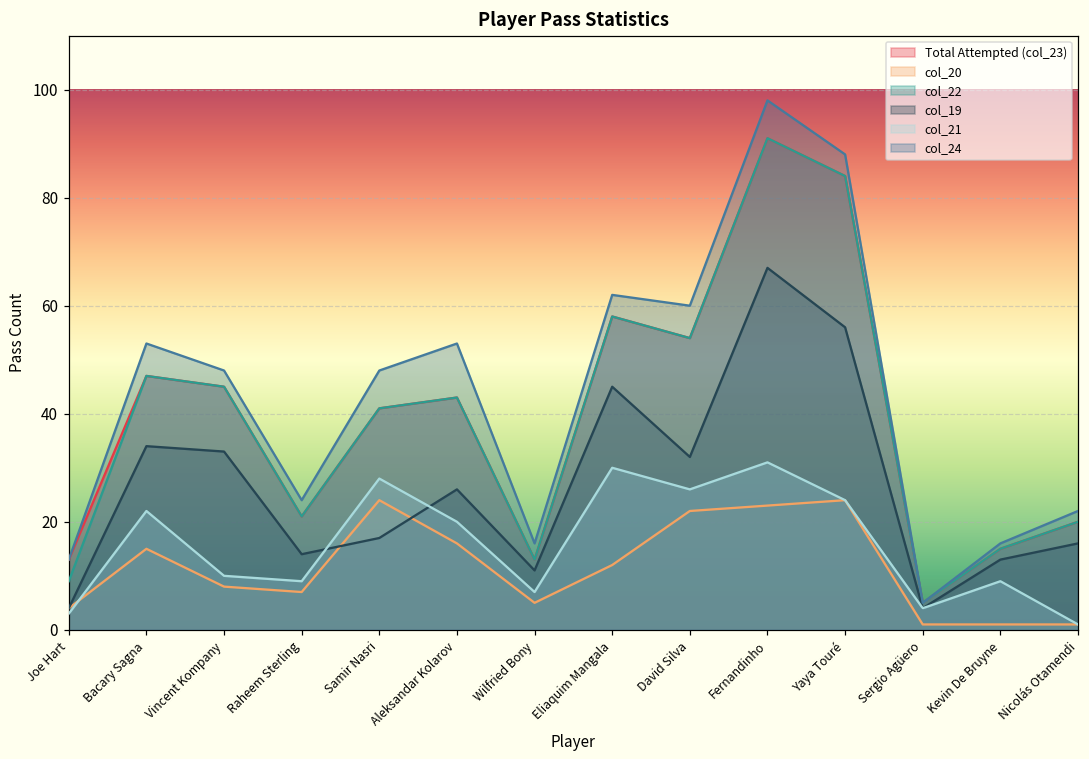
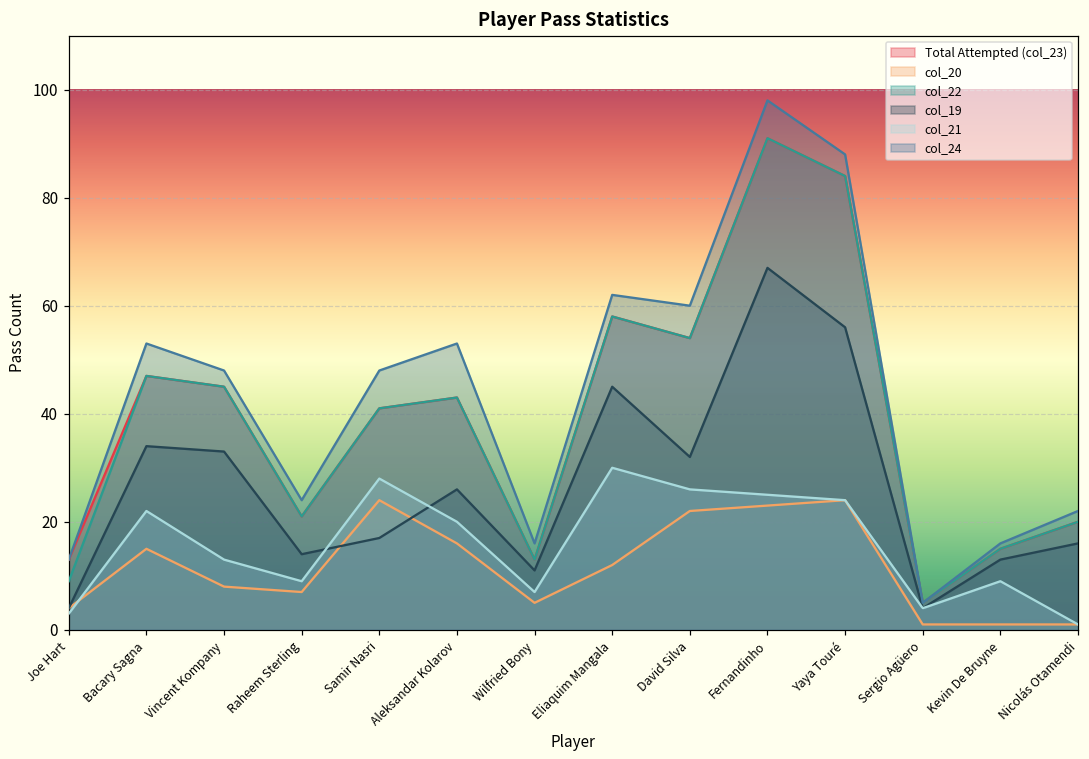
  {
    "col_21": {
      "Joe Hart": 3,
      "Bacary Sagna": 22,
-     "Vincent Kompany": 10,
+     "Vincent Kompany": 13,
      "Raheem Sterling": 9,
      "Samir Nasri": 28,
      "Aleksandar Kolarov": 20,
      "Wilfried Bony": 7,
      "Eliaquim Mangala": 30,
      "David Silva": 26,
-     "Fernandinho": 31,
+     "Fernandinho": 25,
      "Kevin De Bruyne": 9
    }
  }
